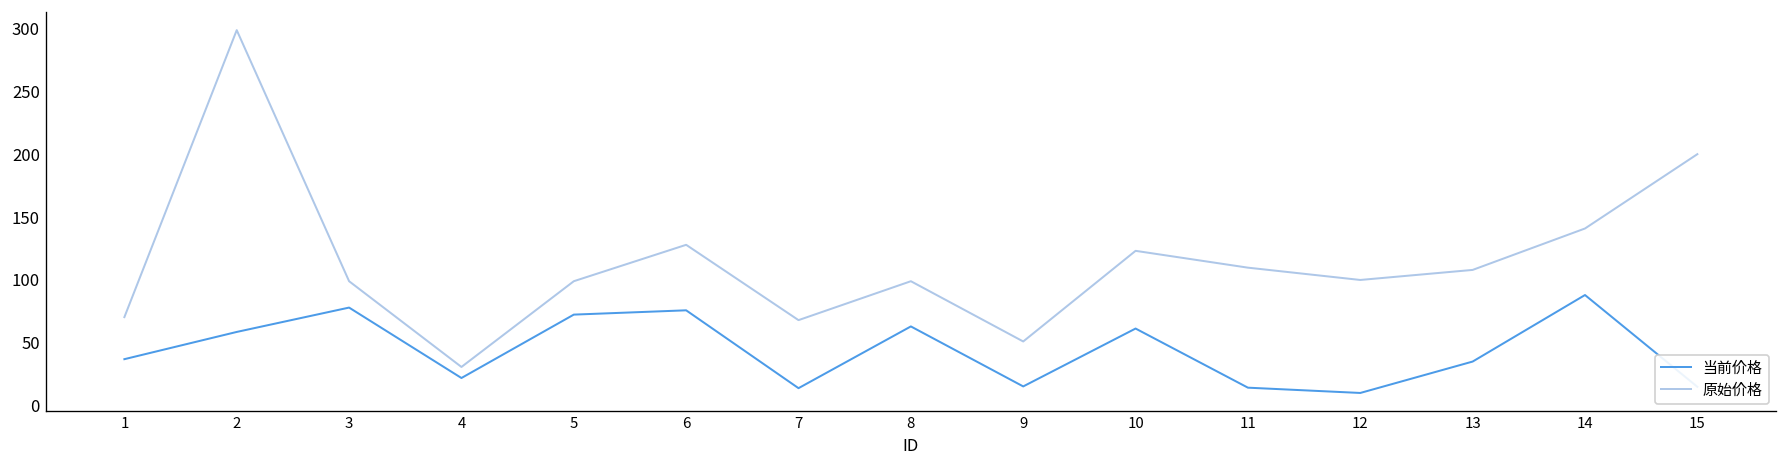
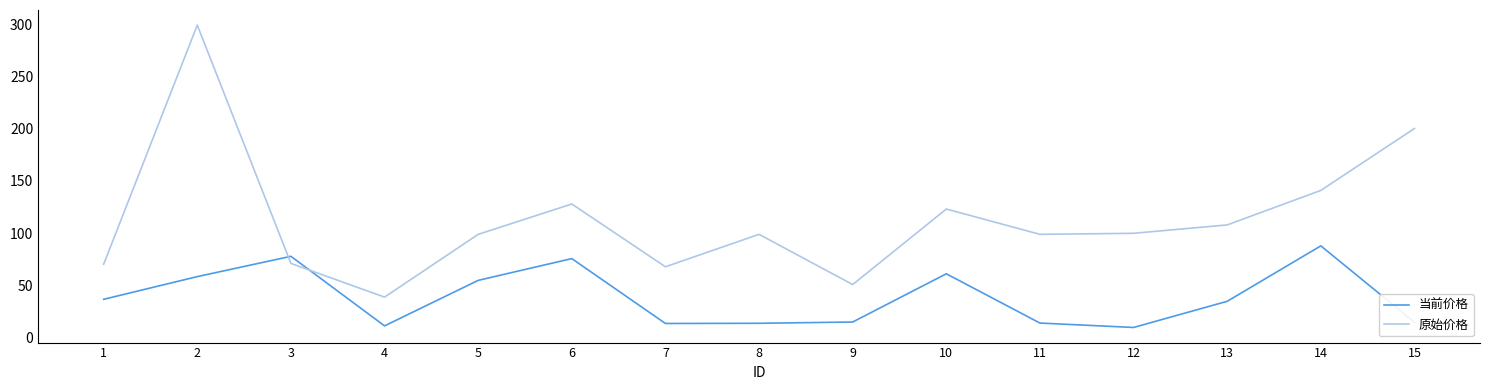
  {
    "当前价格": {
      "1": 37,
      "2": 59,
      "3": 78,
-     "4": 22,
-     "5": 72,
+     "4": 12,
+     "5": 55,
      "6": 76,
      "7": 14,
-     "8": 63,
+     "8": 14,
      "9": 15,
      "10": 61,
      "11": 14,
      "12": 10,
      "13": 35,
      "14": 88
    },
    "原始价格": {
      "1": 70,
      "2": 299,
-     "3": 99,
-     "4": 31,
+     "3": 71,
+     "4": 39,
      "5": 99,
      "6": 128,
      "7": 68,
      "8": 99,
      "9": 51,
      "10": 123,
-     "11": 110,
+     "11": 99,
      "12": 100,
      "13": 108,
      "14": 141,
      "15": 200
    }
  }
